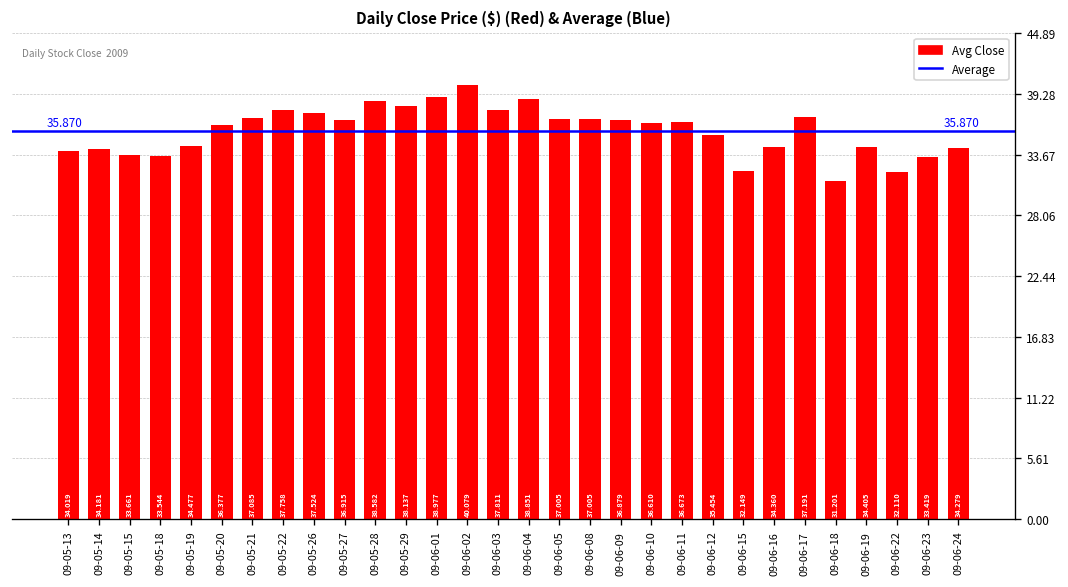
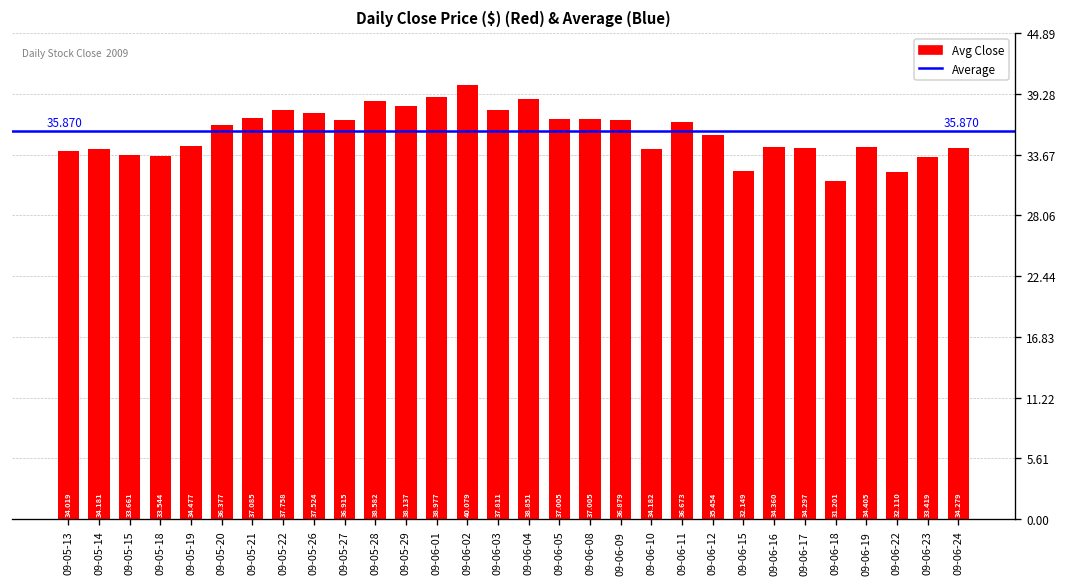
  {
    "09-05-13": 34.019,
    "09-05-14": 34.181,
    "09-05-15": 33.661,
    "09-05-18": 33.544,
    "09-05-19": 34.477,
    "09-05-20": 36.377,
    "09-05-21": 37.085,
    "09-05-22": 37.758,
    "09-05-26": 37.524,
    "09-05-27": 36.915,
    "09-05-28": 38.582,
    "09-05-29": 38.137,
    "09-06-01": 38.977,
    "09-06-02": 40.079,
    "09-06-03": 37.811,
    "09-06-04": 38.851,
    "09-06-05": 37.005,
    "09-06-08": 37.005,
    "09-06-09": 36.879,
-   "09-06-10": 36.610,
+   "09-06-10": 34.182,
    "09-06-11": 36.673,
    "09-06-12": 35.454,
    "09-06-15": 32.149,
    "09-06-16": 34.360,
-   "09-06-17": 37.191,
+   "09-06-17": 34.297,
    "09-06-18": 31.201,
    "09-06-19": 34.405,
    "09-06-22": 32.110,
    "09-06-23": 33.419,
    "09-06-24": 34.279
  }
